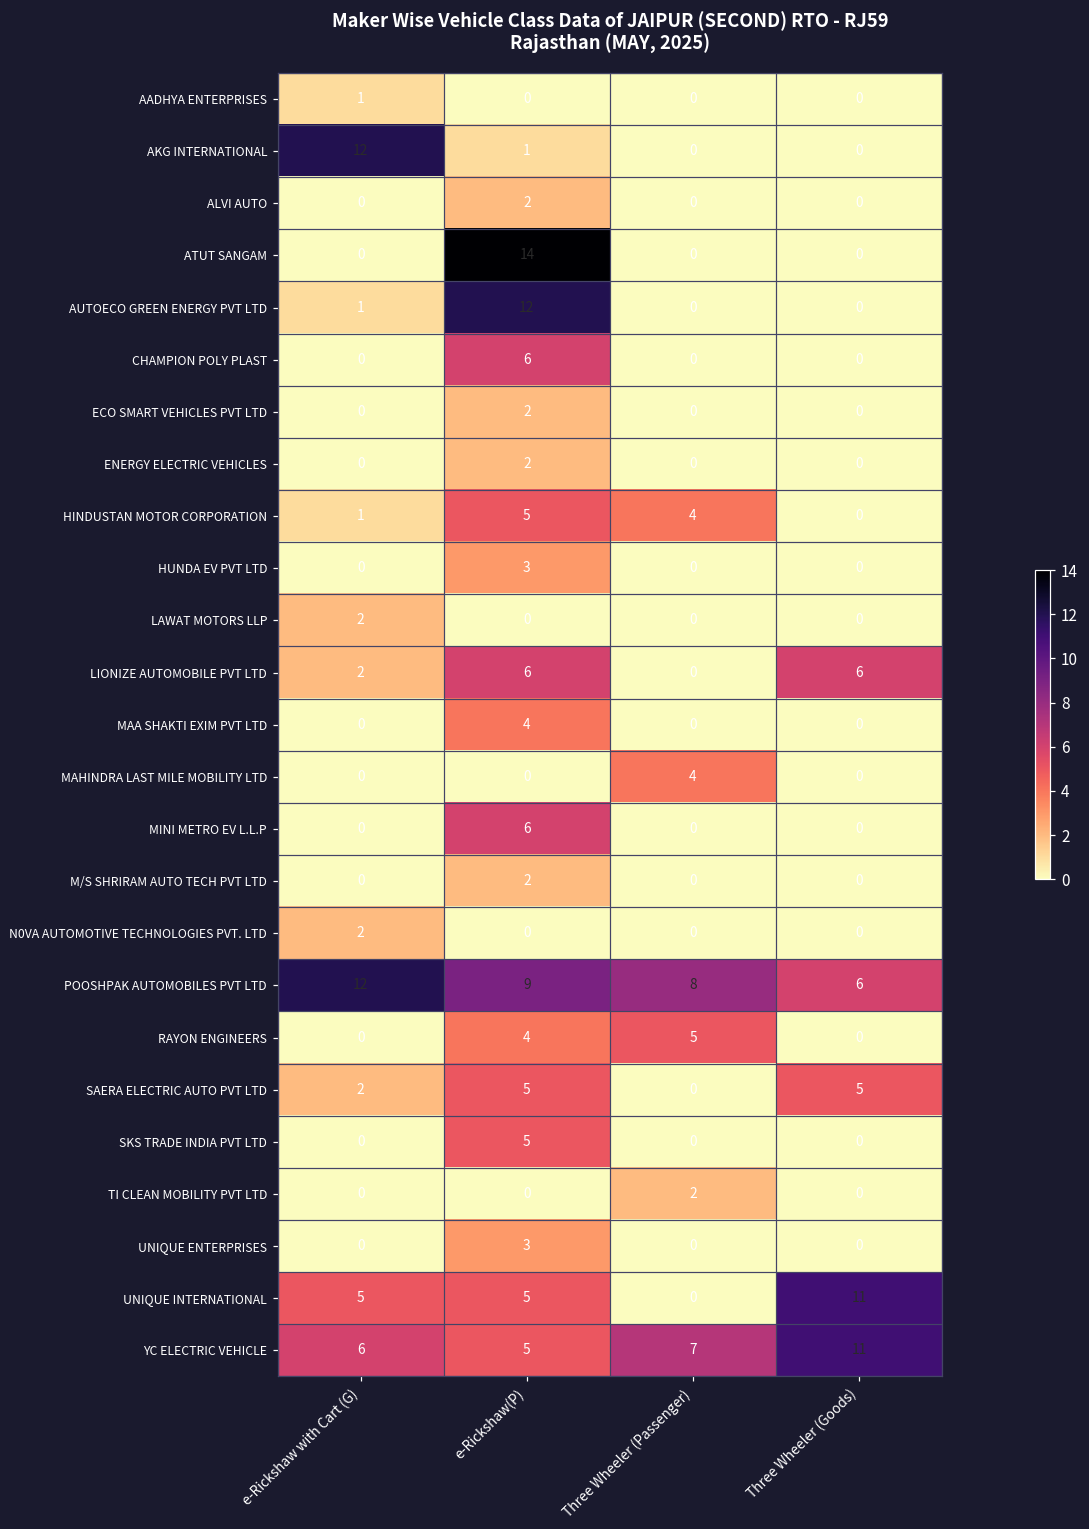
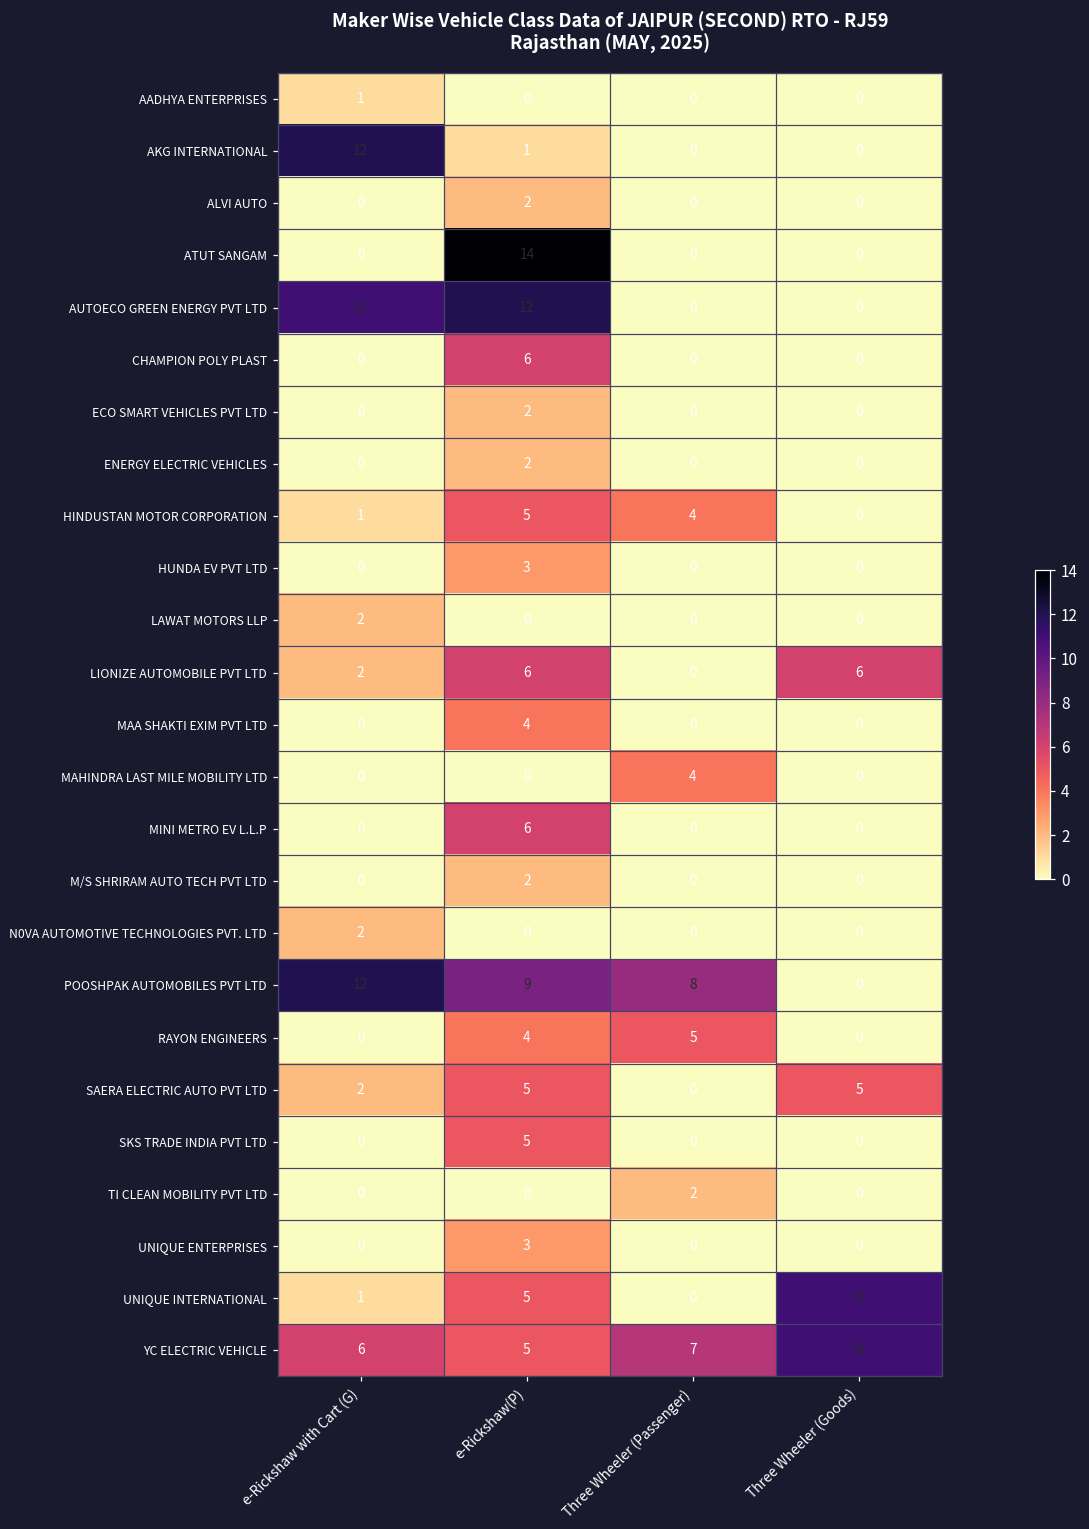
  {
    "AADHYA ENTERPRISES": {
      "e-Rickshaw with Cart (G)": 1,
      "e-Rickshaw(P)": 0,
      "Three Wheeler (Passenger)": 0,
      "Three Wheeler (Goods)": 0
    },
    "AKG INTERNATIONAL": {
      "e-Rickshaw(P)": 1,
      "Three Wheeler (Passenger)": 0,
      "Three Wheeler (Goods)": 0
    },
    "ALVI AUTO": {
      "e-Rickshaw with Cart (G)": 0,
      "e-Rickshaw(P)": 2,
      "Three Wheeler (Passenger)": 0,
      "Three Wheeler (Goods)": 0
    },
    "ATUT SANGAM": {
      "e-Rickshaw with Cart (G)": 0,
      "Three Wheeler (Passenger)": 0,
      "Three Wheeler (Goods)": 0
    },
    "AUTOECO GREEN ENERGY PVT LTD": {
-     "e-Rickshaw with Cart (G)": 1,
+     "e-Rickshaw with Cart (G)": 11,
      "Three Wheeler (Passenger)": 0,
      "Three Wheeler (Goods)": 0
    },
    "CHAMPION POLY PLAST": {
      "e-Rickshaw with Cart (G)": 0,
      "e-Rickshaw(P)": 6,
      "Three Wheeler (Passenger)": 0,
      "Three Wheeler (Goods)": 0
    },
    "ECO SMART VEHICLES PVT LTD": {
      "e-Rickshaw with Cart (G)": 0,
      "e-Rickshaw(P)": 2,
      "Three Wheeler (Passenger)": 0,
      "Three Wheeler (Goods)": 0
    },
    "ENERGY ELECTRIC VEHICLES": {
      "e-Rickshaw with Cart (G)": 0,
      "e-Rickshaw(P)": 2,
      "Three Wheeler (Passenger)": 0,
      "Three Wheeler (Goods)": 0
    },
    "HINDUSTAN MOTOR CORPORATION": {
      "e-Rickshaw with Cart (G)": 1,
      "e-Rickshaw(P)": 5,
      "Three Wheeler (Passenger)": 4,
      "Three Wheeler (Goods)": 0
    },
    "HUNDA EV PVT LTD": {
      "e-Rickshaw with Cart (G)": 0,
      "e-Rickshaw(P)": 3,
      "Three Wheeler (Passenger)": 0,
      "Three Wheeler (Goods)": 0
    },
    "LAWAT MOTORS LLP": {
      "e-Rickshaw with Cart (G)": 2,
      "e-Rickshaw(P)": 0,
      "Three Wheeler (Passenger)": 0,
      "Three Wheeler (Goods)": 0
    },
    "LIONIZE AUTOMOBILE PVT LTD": {
      "e-Rickshaw with Cart (G)": 2,
      "e-Rickshaw(P)": 6,
      "Three Wheeler (Passenger)": 0,
      "Three Wheeler (Goods)": 6
    },
    "MAA SHAKTI EXIM PVT LTD": {
      "e-Rickshaw with Cart (G)": 0,
      "e-Rickshaw(P)": 4,
      "Three Wheeler (Passenger)": 0,
      "Three Wheeler (Goods)": 0
    },
    "MAHINDRA LAST MILE MOBILITY LTD": {
      "e-Rickshaw with Cart (G)": 0,
      "e-Rickshaw(P)": 0,
      "Three Wheeler (Passenger)": 4,
      "Three Wheeler (Goods)": 0
    },
    "MINI METRO EV L.L.P": {
      "e-Rickshaw with Cart (G)": 0,
      "e-Rickshaw(P)": 6,
      "Three Wheeler (Passenger)": 0,
      "Three Wheeler (Goods)": 0
    },
    "M/S SHRIRAM AUTO TECH PVT LTD": {
      "e-Rickshaw with Cart (G)": 0,
      "e-Rickshaw(P)": 2,
      "Three Wheeler (Passenger)": 0,
      "Three Wheeler (Goods)": 0
    },
    "N0VA AUTOMOTIVE TECHNOLOGIES PVT. LTD": {
      "e-Rickshaw with Cart (G)": 2,
      "e-Rickshaw(P)": 0,
      "Three Wheeler (Passenger)": 0,
      "Three Wheeler (Goods)": 0
    },
    "POOSHPAK AUTOMOBILES PVT LTD": {
      "e-Rickshaw(P)": 9,
      "Three Wheeler (Passenger)": 8,
-     "Three Wheeler (Goods)": 6
+     "Three Wheeler (Goods)": 0
    },
    "RAYON ENGINEERS": {
      "e-Rickshaw with Cart (G)": 0,
      "e-Rickshaw(P)": 4,
      "Three Wheeler (Passenger)": 5,
      "Three Wheeler (Goods)": 0
    },
    "SAERA ELECTRIC AUTO PVT LTD": {
      "e-Rickshaw with Cart (G)": 2,
      "e-Rickshaw(P)": 5,
      "Three Wheeler (Passenger)": 0,
      "Three Wheeler (Goods)": 5
    },
    "SKS TRADE INDIA PVT LTD": {
      "e-Rickshaw with Cart (G)": 0,
      "e-Rickshaw(P)": 5,
      "Three Wheeler (Passenger)": 0,
      "Three Wheeler (Goods)": 0
    },
    "TI CLEAN MOBILITY PVT LTD": {
      "e-Rickshaw with Cart (G)": 0,
      "e-Rickshaw(P)": 0,
      "Three Wheeler (Passenger)": 2,
      "Three Wheeler (Goods)": 0
    },
    "UNIQUE ENTERPRISES": {
      "e-Rickshaw with Cart (G)": 0,
      "e-Rickshaw(P)": 3,
      "Three Wheeler (Passenger)": 0,
      "Three Wheeler (Goods)": 0
    },
    "UNIQUE INTERNATIONAL": {
-     "e-Rickshaw with Cart (G)": 5,
+     "e-Rickshaw with Cart (G)": 1,
      "e-Rickshaw(P)": 5,
      "Three Wheeler (Passenger)": 0,
      "Three Wheeler (Goods)": 11
    },
    "YC ELECTRIC VEHICLE": {
      "e-Rickshaw with Cart (G)": 6,
      "e-Rickshaw(P)": 5,
      "Three Wheeler (Passenger)": 7,
      "Three Wheeler (Goods)": 11
    }
  }
